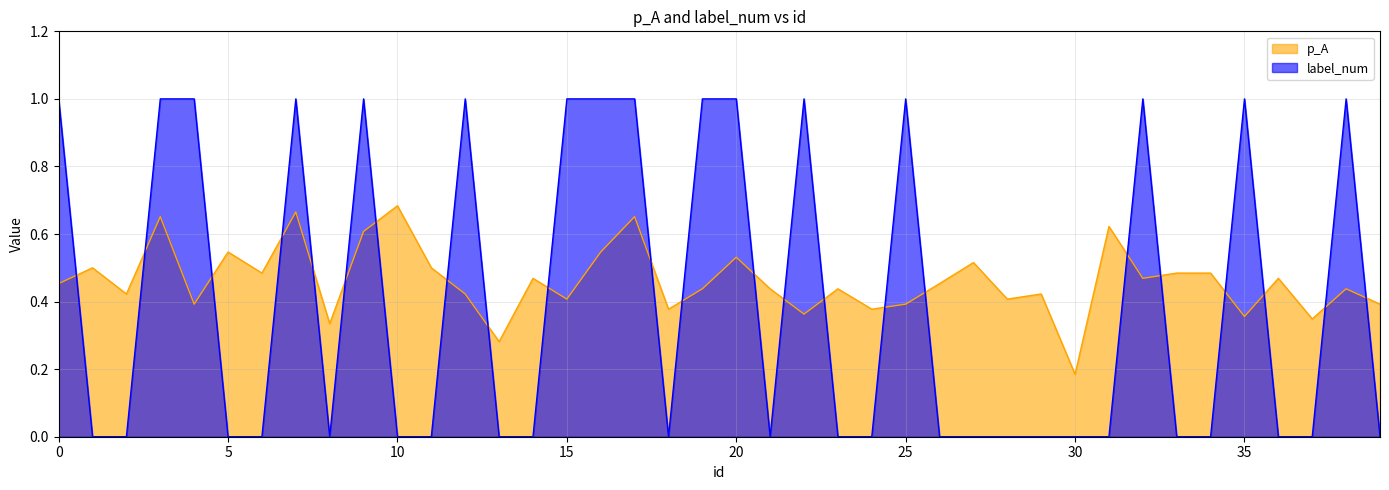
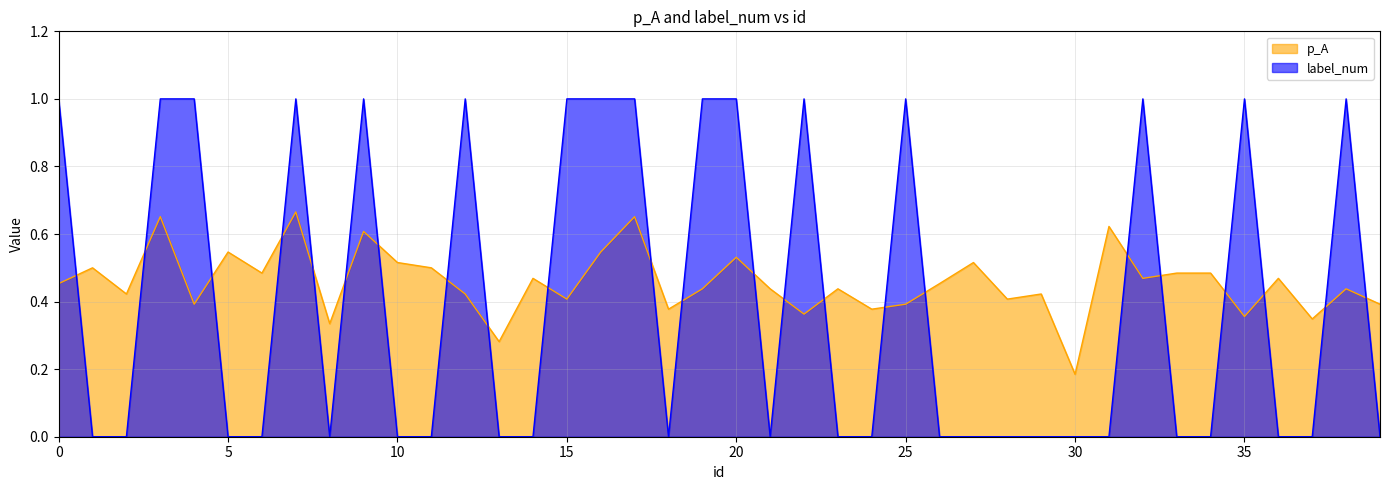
  {
    "p_A": {
      "0": 0.45,
      "5": 0.55,
-     "10": 0.68,
+     "10": 0.52,
      "15": 0.41,
      "20": 0.53,
      "25": 0.39,
      "30": 0.18,
      "35": 0.36
    },
    "label_num": {
      "0": 1.00,
      "5": 0.00,
      "10": 0.00,
      "15": 1.00,
      "20": 1.00,
      "25": 1.00,
      "30": 0.00,
      "35": 1.00
    }
  }
